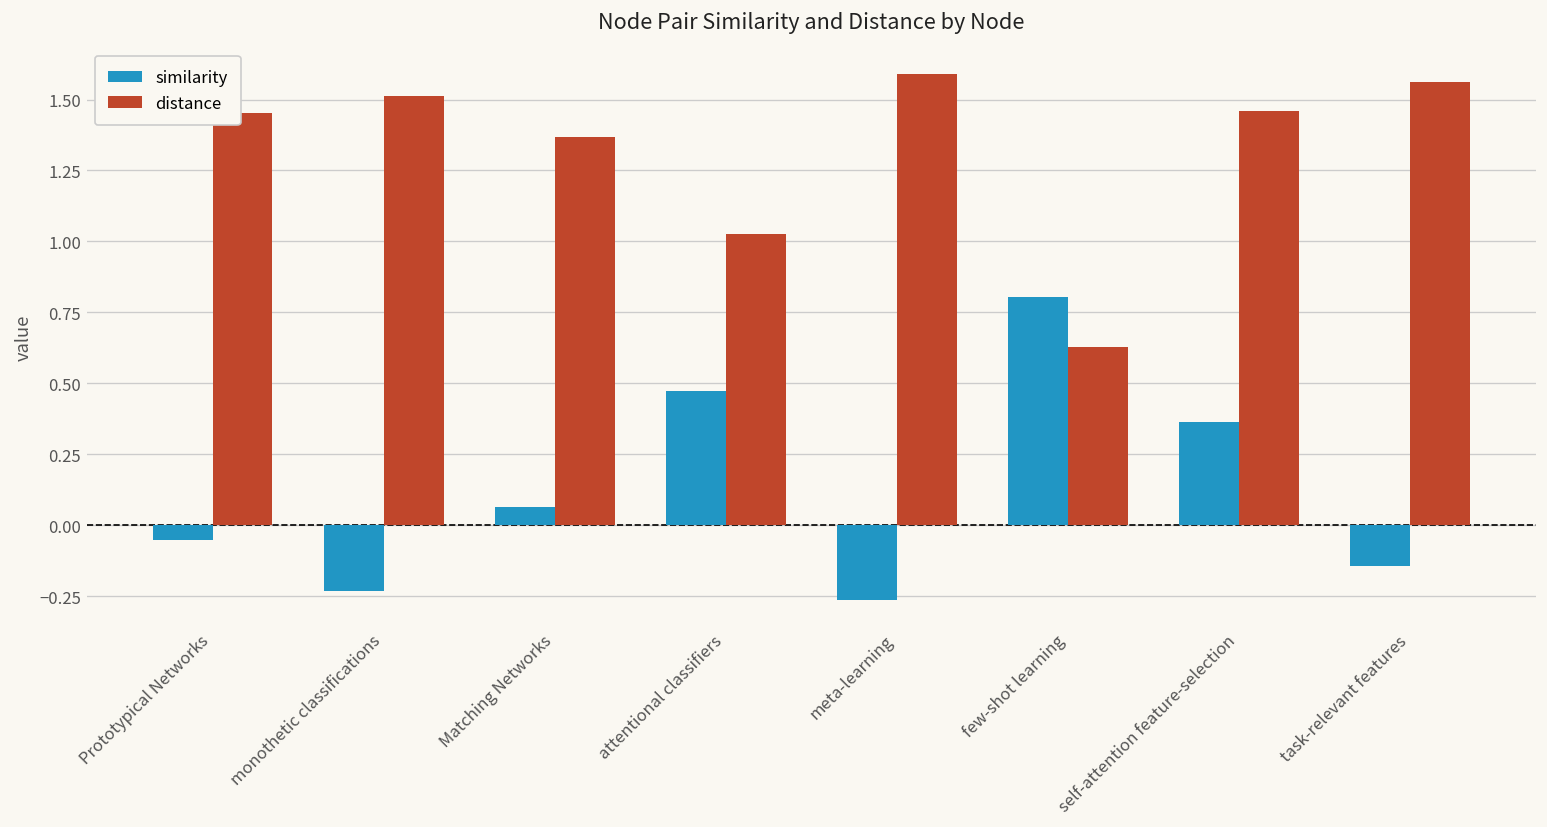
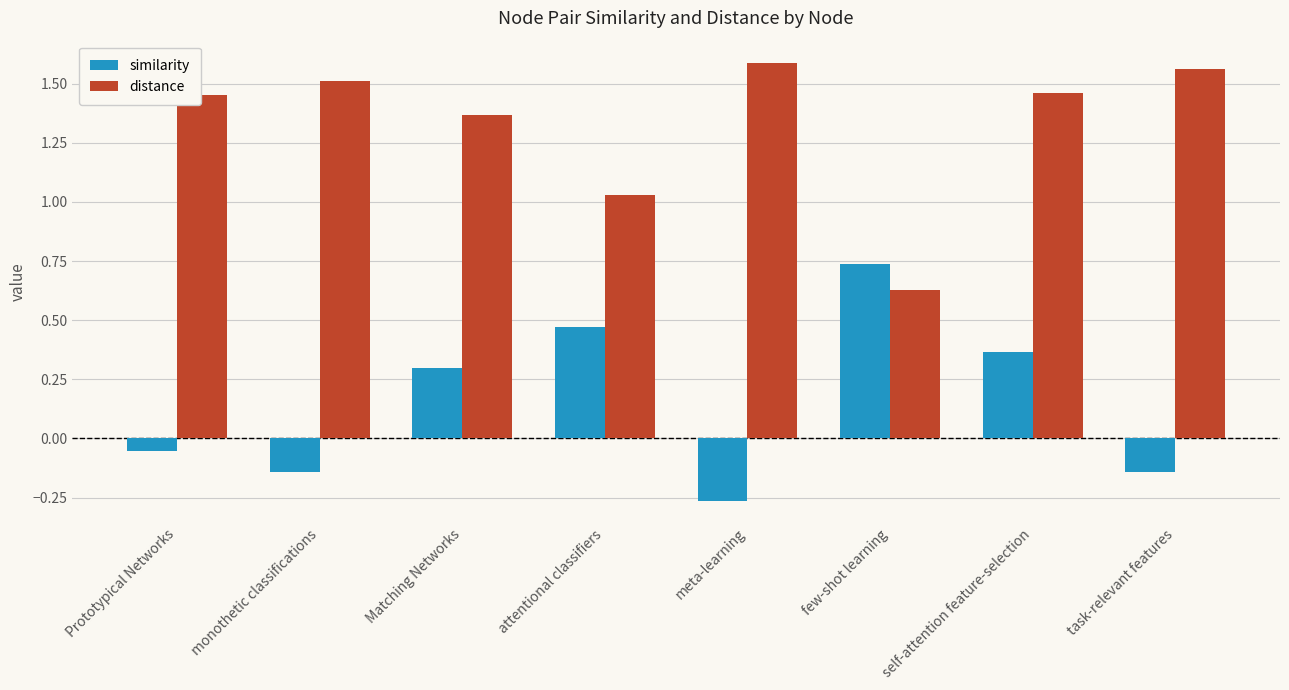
  {
    "similarity": {
      "Prototypical Networks": -0.05,
-     "monothetic classifications": -0.23,
-     "Matching Networks": 0.06,
+     "monothetic classifications": -0.14,
+     "Matching Networks": 0.30,
      "attentional classifiers": 0.47,
      "meta-learning": -0.26,
-     "few-shot learning": 0.80,
+     "few-shot learning": 0.74,
      "self-attention feature-selection": 0.36,
      "task-relevant features": -0.14
    },
    "distance": {
      "Prototypical Networks": 1.45,
      "monothetic classifications": 1.51,
      "Matching Networks": 1.37,
      "attentional classifiers": 1.03,
      "meta-learning": 1.59,
      "few-shot learning": 0.63,
      "self-attention feature-selection": 1.46,
      "task-relevant features": 1.56
    }
  }
